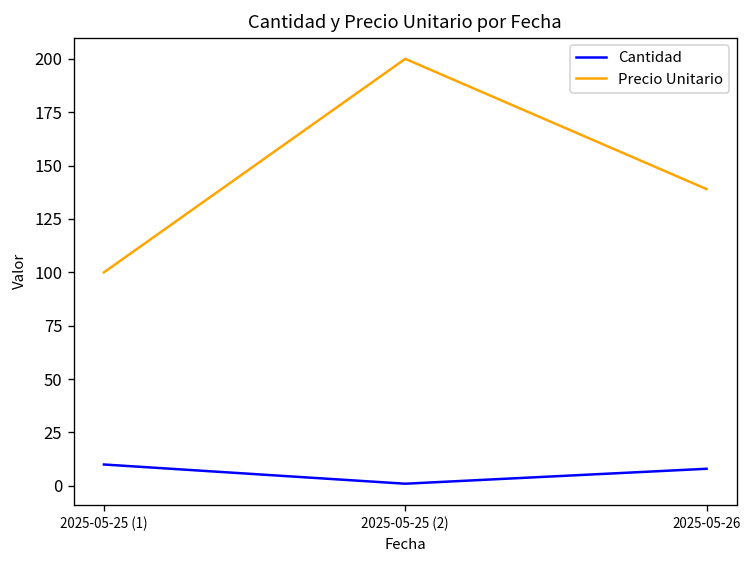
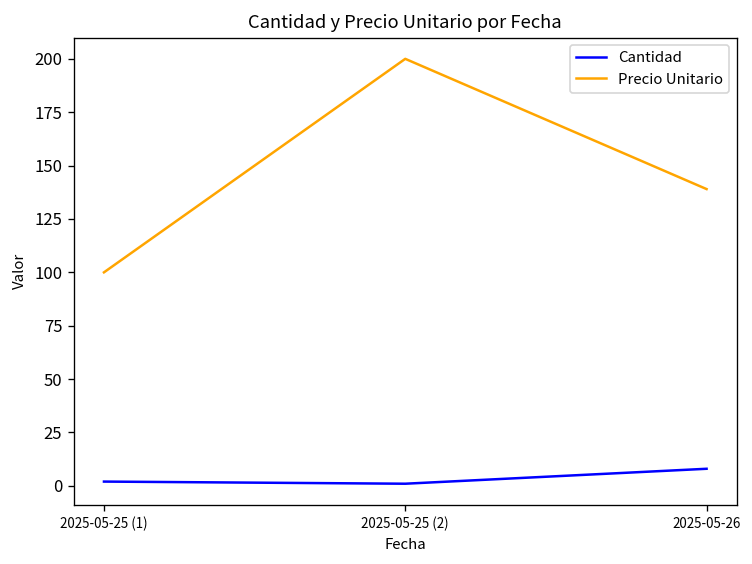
  {
    "Cantidad": {
-     "2025-05-25 (1)": 10,
+     "2025-05-25 (1)": 2,
      "2025-05-25 (2)": 1,
      "2025-05-26": 8
    },
    "Precio Unitario": {
      "2025-05-25 (1)": 100,
      "2025-05-25 (2)": 200,
      "2025-05-26": 139
    }
  }
